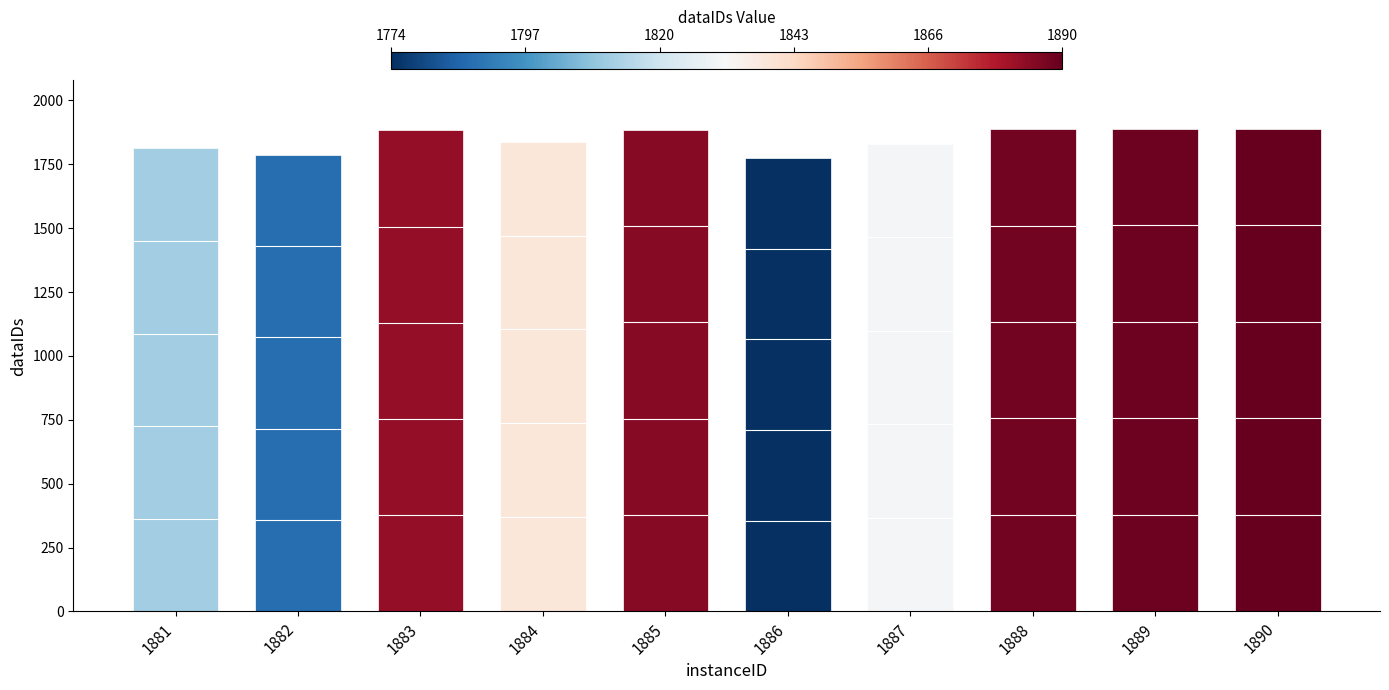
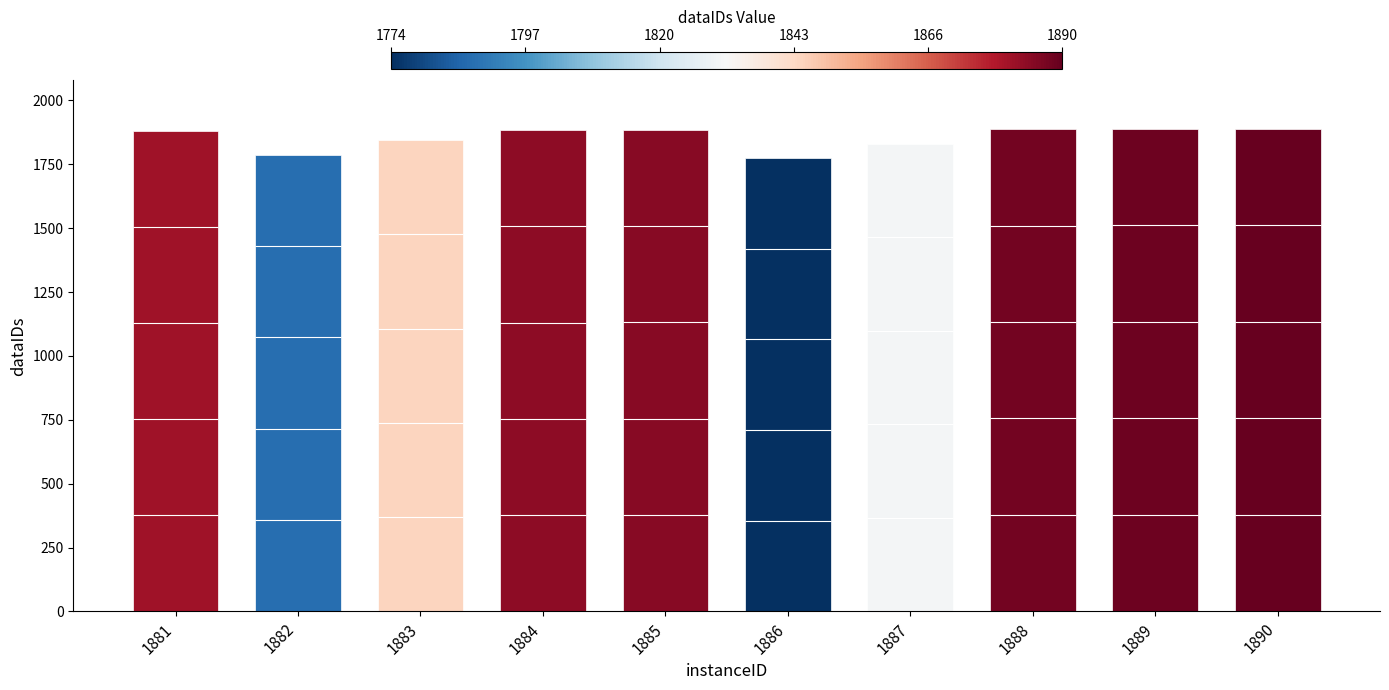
  {
-   "1881": 1810,
+   "1881": 1880,
    "1882": 1790,
-   "1883": 1880,
-   "1884": 1840,
+   "1883": 1850,
+   "1884": 1880,
    "1885": 1890,
    "1886": 1770,
    "1887": 1830,
    "1888": 1890,
    "1889": 1890,
    "1890": 1890
  }
